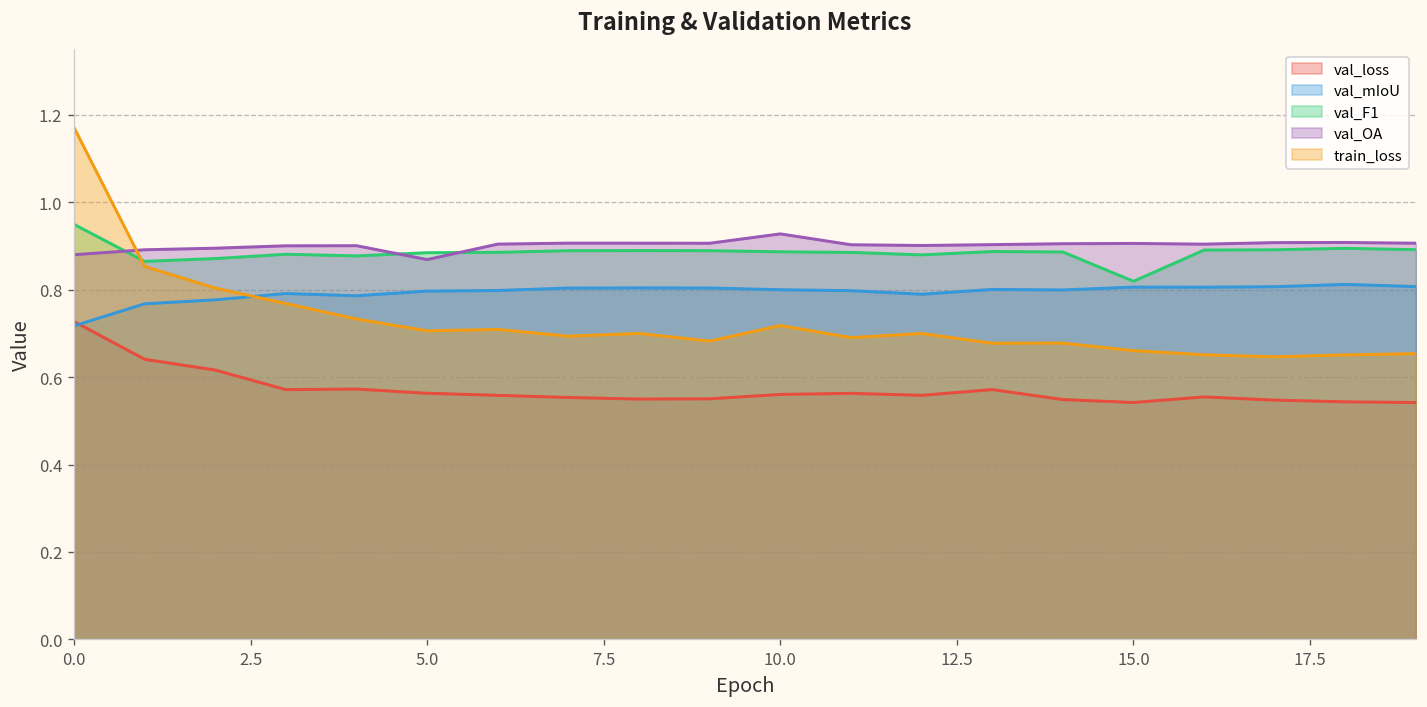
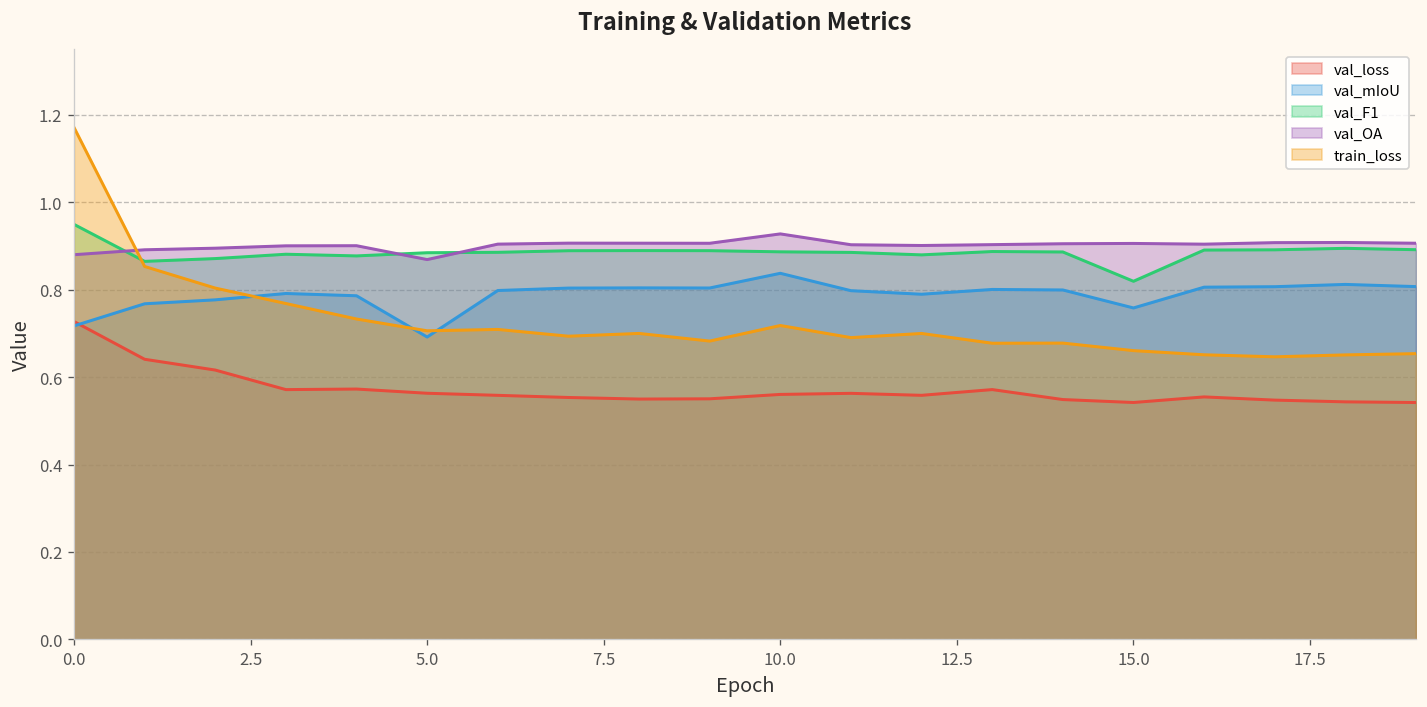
  {
    "val_mIoU": {
      "0.0": 0.72,
-     "5.0": 0.80,
-     "10.0": 0.80,
-     "15.0": 0.81
+     "5.0": 0.69,
+     "10.0": 0.84,
+     "15.0": 0.76
    },
    "val_F1": {
      "0.0": 0.95,
      "5.0": 0.88,
      "10.0": 0.89,
      "15.0": 0.82
    },
    "val_OA": {
      "0.0": 0.88,
      "5.0": 0.87,
      "10.0": 0.93,
      "15.0": 0.91
    }
  }
